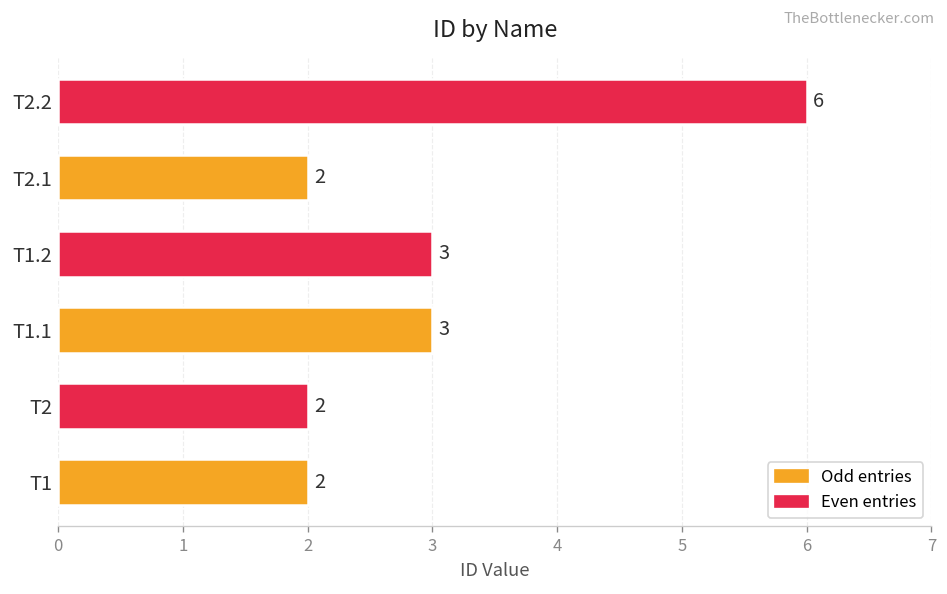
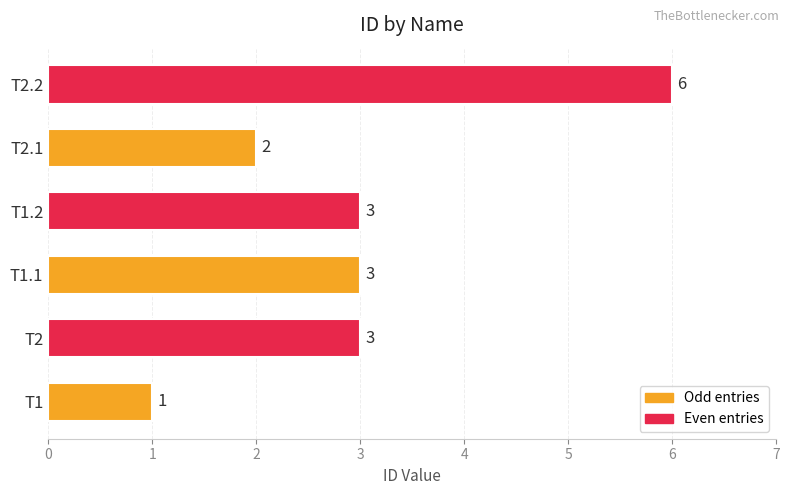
  {
    "T2.2": 6,
    "T2.1": 2,
    "T1.2": 3,
    "T1.1": 3,
-   "T2": 2,
-   "T1": 2
+   "T2": 3,
+   "T1": 1
  }
